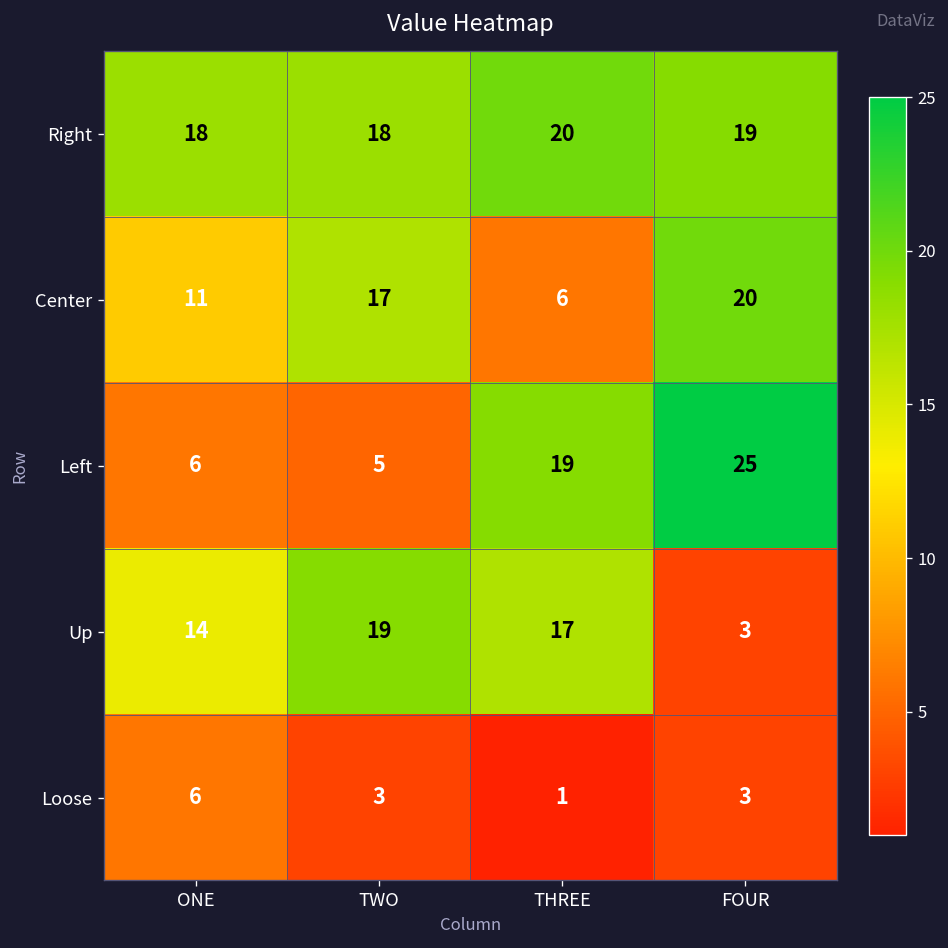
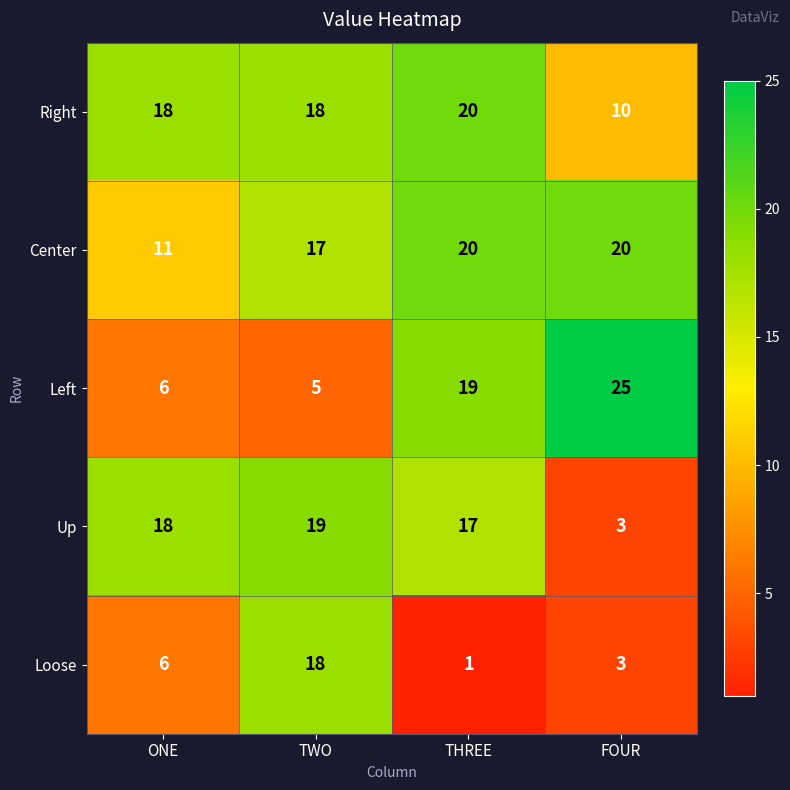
  {
    "Right": {
      "ONE": 18,
      "TWO": 18,
      "THREE": 20,
-     "FOUR": 19
+     "FOUR": 10
    },
    "Center": {
      "ONE": 11,
      "TWO": 17,
-     "THREE": 6,
+     "THREE": 20,
      "FOUR": 20
    },
    "Left": {
      "ONE": 6,
      "TWO": 5,
      "THREE": 19,
      "FOUR": 25
    },
    "Up": {
-     "ONE": 14,
+     "ONE": 18,
      "TWO": 19,
      "THREE": 17,
      "FOUR": 3
    },
    "Loose": {
      "ONE": 6,
-     "TWO": 3,
+     "TWO": 18,
      "THREE": 1,
      "FOUR": 3
    }
  }
